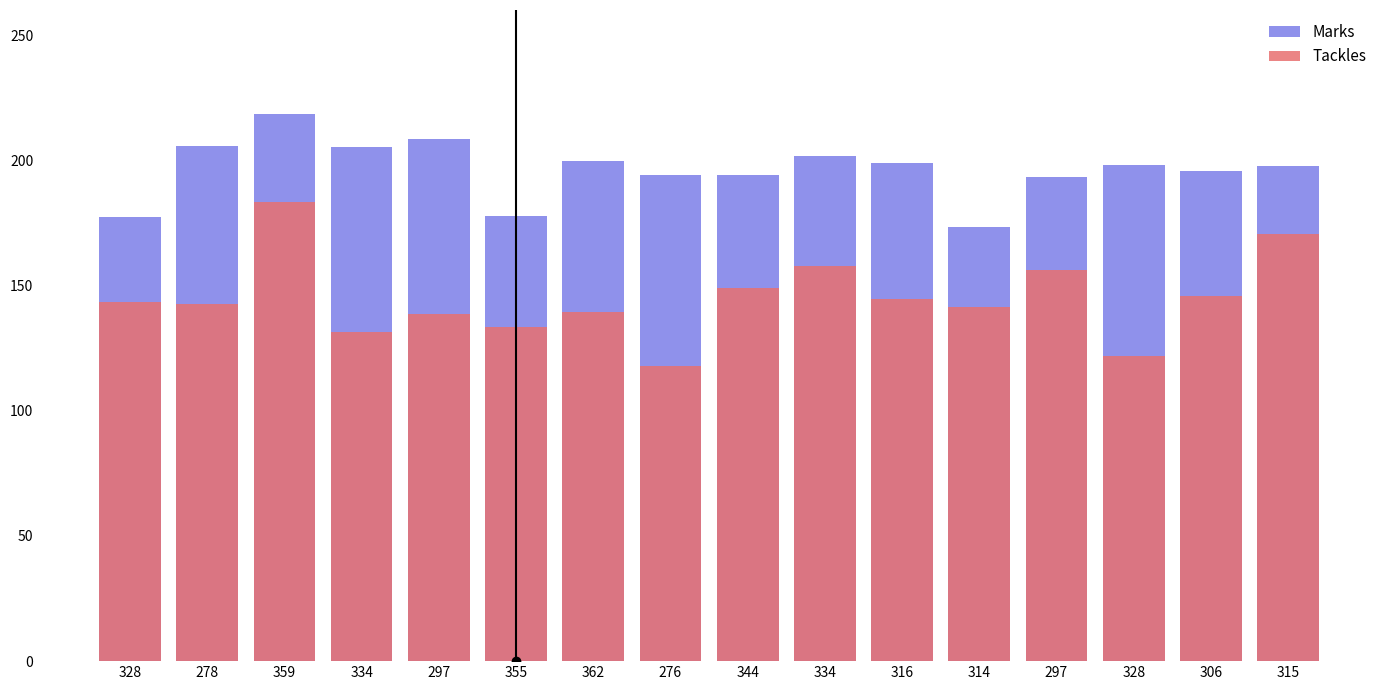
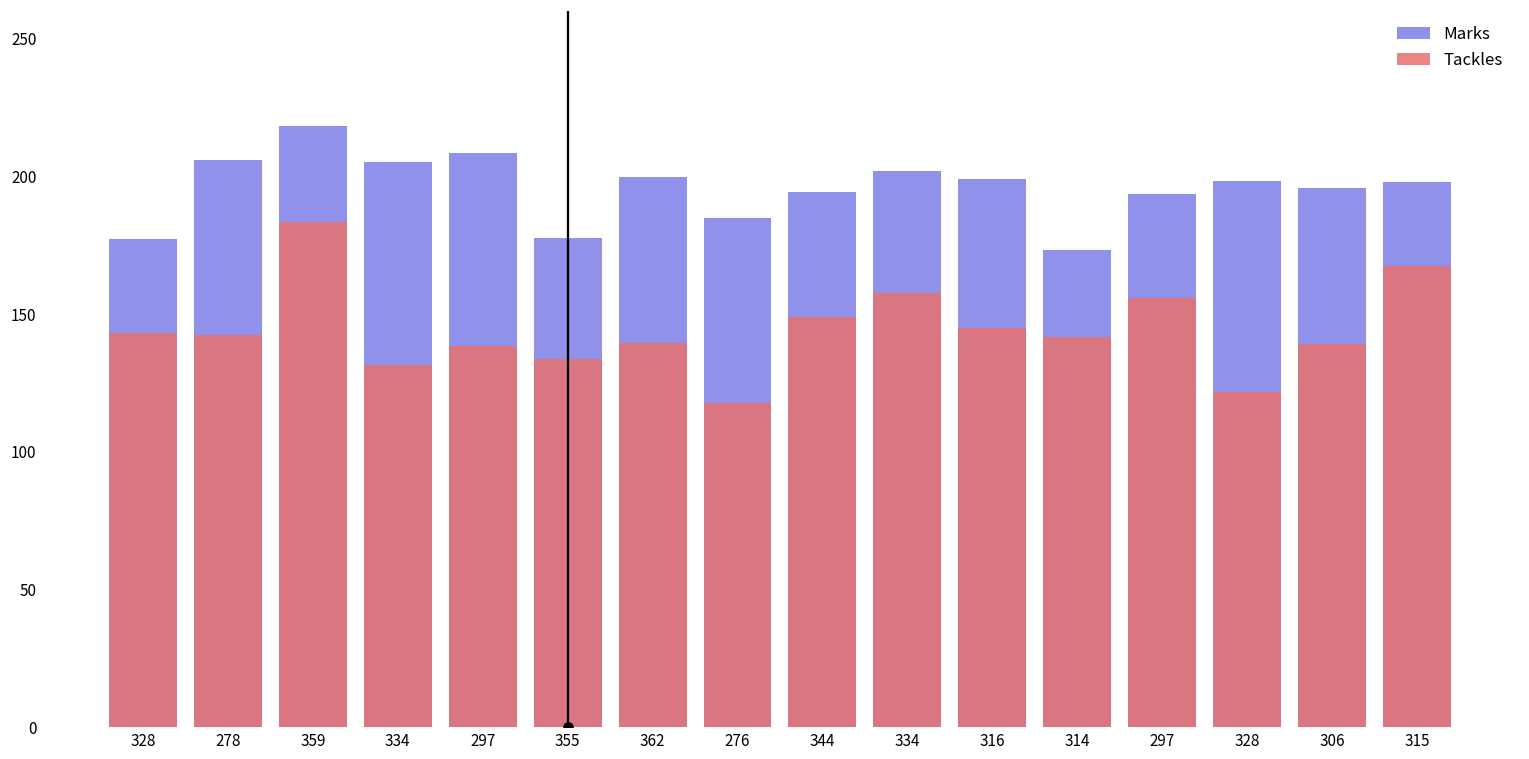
  {
    "Marks": {
      "278": 206,
      "359": 218,
      "355": 178,
      "362": 200,
-     "276": 194,
+     "276": 185,
      "344": 194,
      "316": 199,
      "314": 173,
      "306": 196,
      "315": 198
    },
    "Tackles": {
-     "306": 146,
-     "315": 171
+     "306": 139,
+     "315": 168
    }
  }
